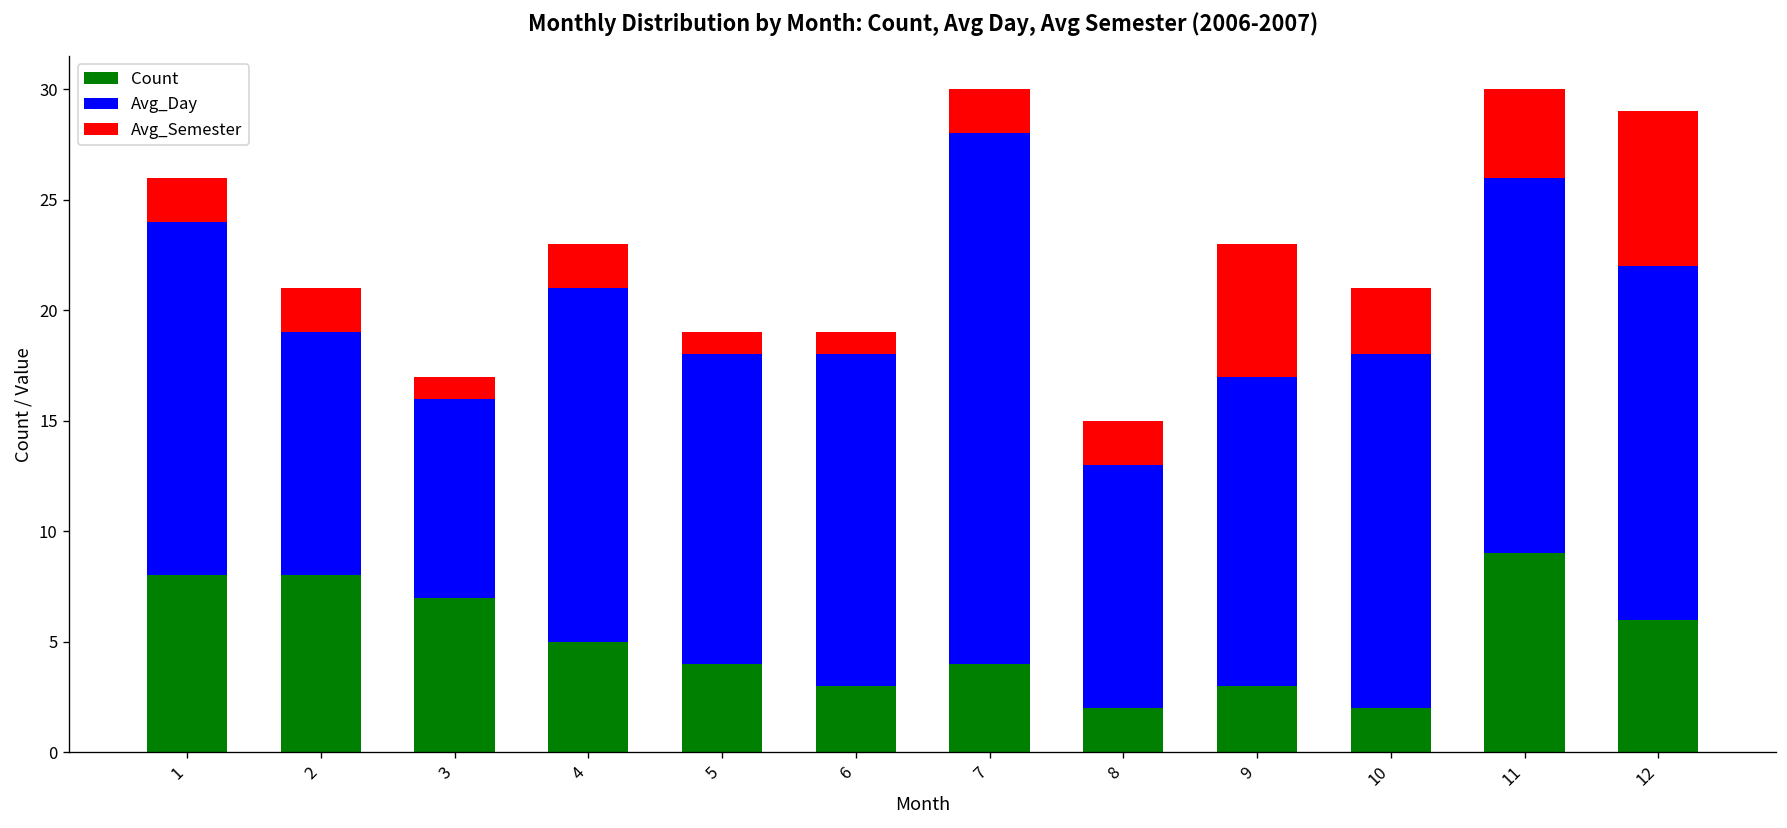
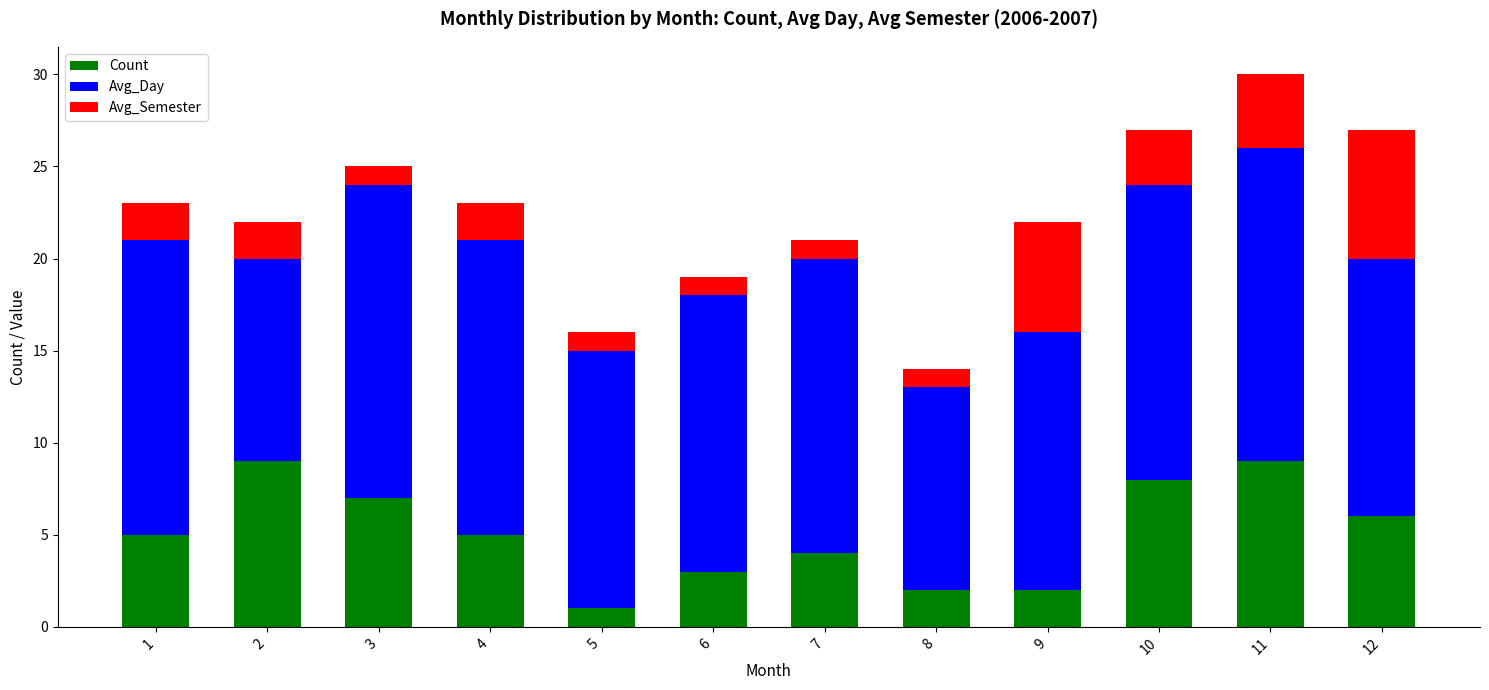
  {
    "Count": {
-     "1": 8,
-     "2": 8,
+     "1": 5,
+     "2": 9,
      "3": 7,
      "4": 5,
-     "5": 4,
+     "5": 1,
      "6": 3,
      "7": 4,
      "8": 2,
-     "9": 3,
-     "10": 2,
+     "9": 2,
+     "10": 8,
      "11": 9,
      "12": 6
    },
    "Avg_Day": {
      "1": 16,
      "2": 11,
-     "3": 9,
+     "3": 17,
      "4": 16,
      "5": 14,
      "6": 15,
-     "7": 24,
+     "7": 16,
      "8": 11,
      "9": 14,
      "10": 16,
      "11": 17,
-     "12": 16
+     "12": 14
    },
    "Avg_Semester": {
      "1": 2,
      "2": 2,
      "3": 1,
      "4": 2,
      "5": 1,
      "6": 1,
-     "7": 2,
-     "8": 2,
+     "7": 1,
+     "8": 1,
      "9": 6,
      "10": 3,
      "11": 4,
      "12": 7
    }
  }
